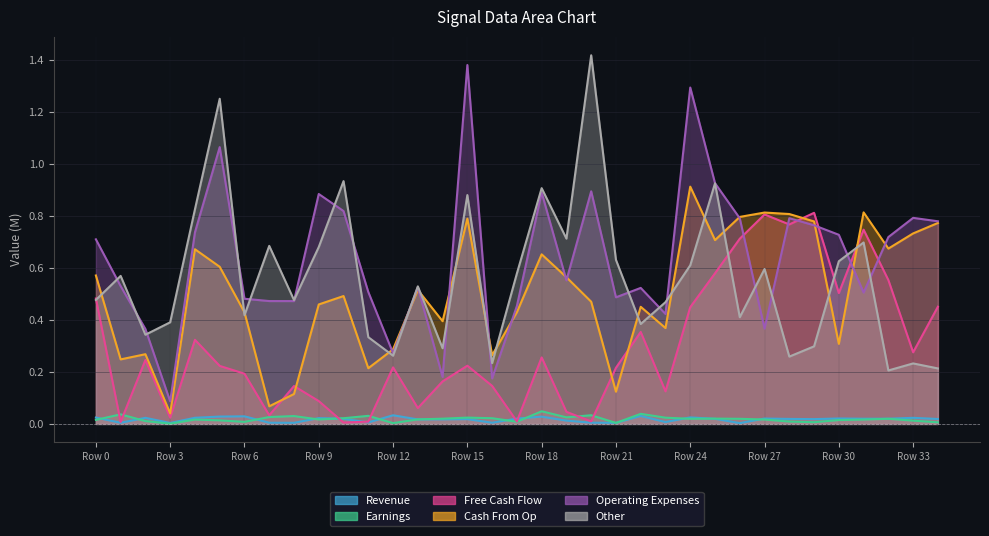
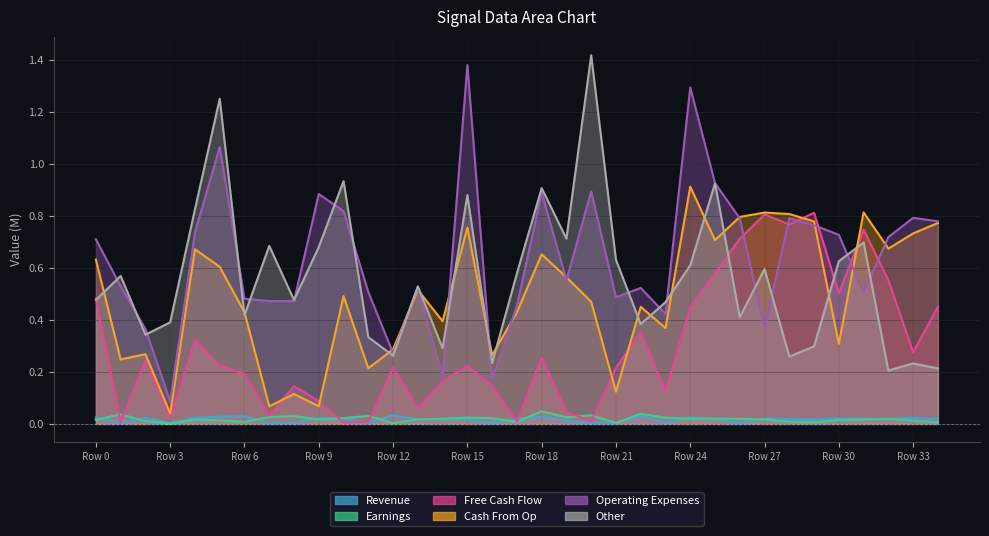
  {
    "Cash From Op": {
-     "Row 0": 0.57,
+     "Row 0": 0.63,
      "Row 3": 0.04,
      "Row 6": 0.43,
-     "Row 9": 0.46,
+     "Row 9": 0.07,
      "Row 12": 0.29,
-     "Row 15": 0.79,
+     "Row 15": 0.76,
      "Row 18": 0.65,
      "Row 21": 0.12,
      "Row 24": 0.91,
      "Row 30": 0.31,
      "Row 33": 0.73
    }
  }
